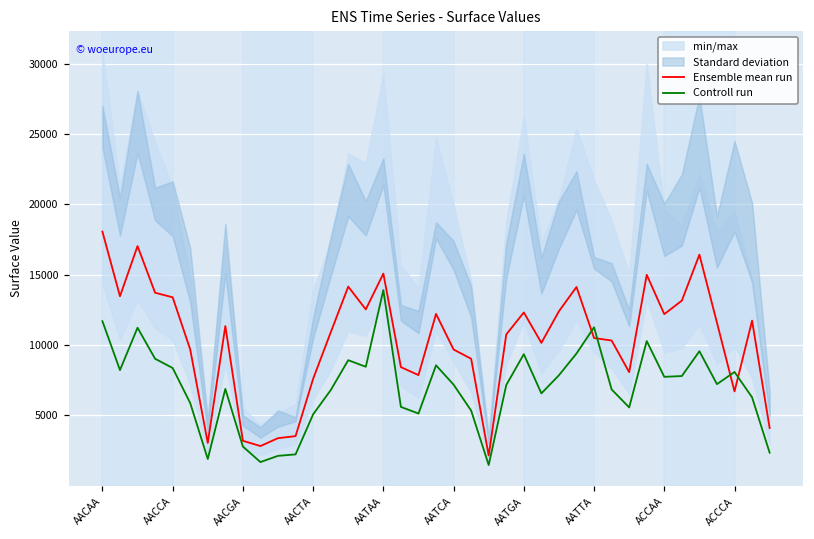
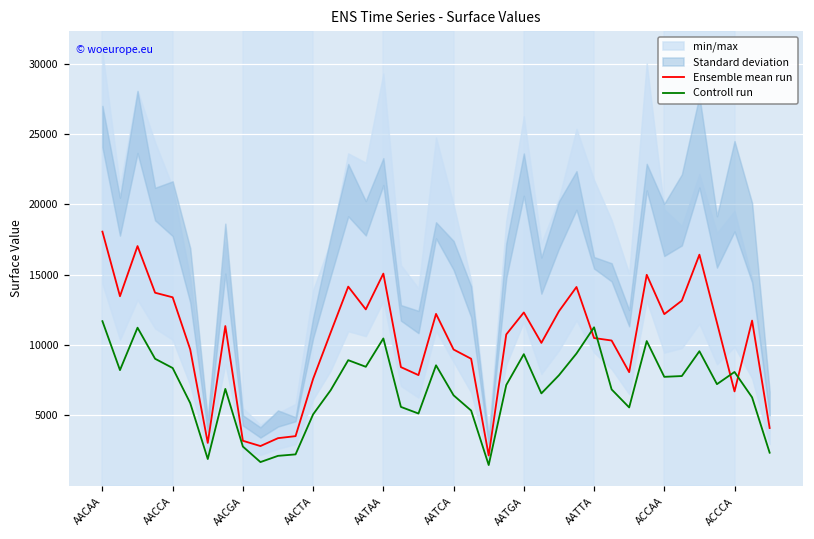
  {
    "Ensemble mean run": {
      "AACAA": 18100,
      "AACCA": 13400,
      "AACGA": 3200,
      "AACTA": 7600,
      "AATAA": 15100,
      "AATCA": 9700,
      "AATGA": 12300,
      "AATTA": 10500,
      "ACCAA": 12200,
      "ACCCA": 6700
    },
    "Controll run": {
      "AACAA": 11700,
      "AACCA": 8400,
      "AACGA": 2800,
      "AACTA": 5100,
-     "AATAA": 13900,
-     "AATCA": 7200,
+     "AATAA": 10500,
+     "AATCA": 6400,
      "AATGA": 9400,
      "AATTA": 11300,
      "ACCAA": 7700,
      "ACCCA": 8100
    }
  }
